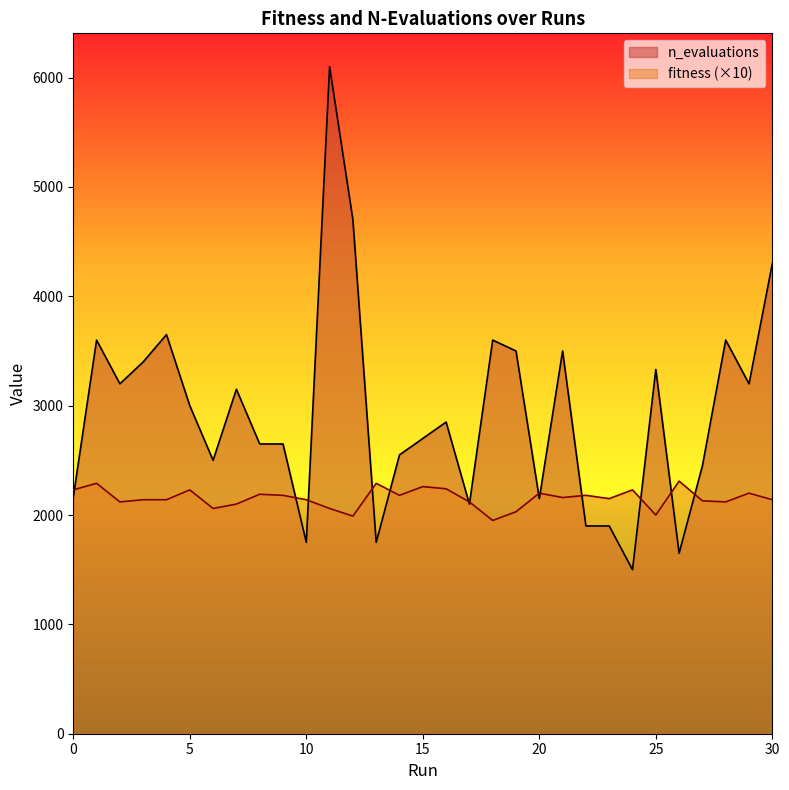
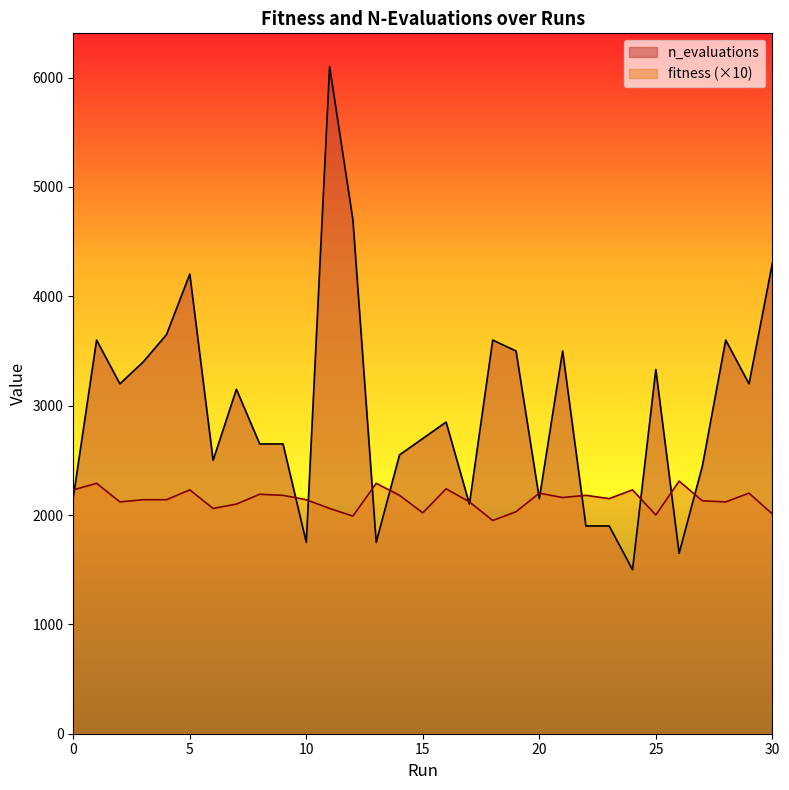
  {
    "n_evaluations": {
      "0": 2160,
-     "5": 3000,
+     "5": 4200,
      "10": 1750,
      "15": 2700,
      "20": 2150,
      "25": 3330,
      "30": 4300
    },
    "fitness (×10)": {
      "0": 2230,
      "5": 2230,
      "10": 2140,
-     "15": 2260,
+     "15": 2020,
      "20": 2200,
      "25": 2000,
-     "30": 2140
+     "30": 2010
    }
  }
